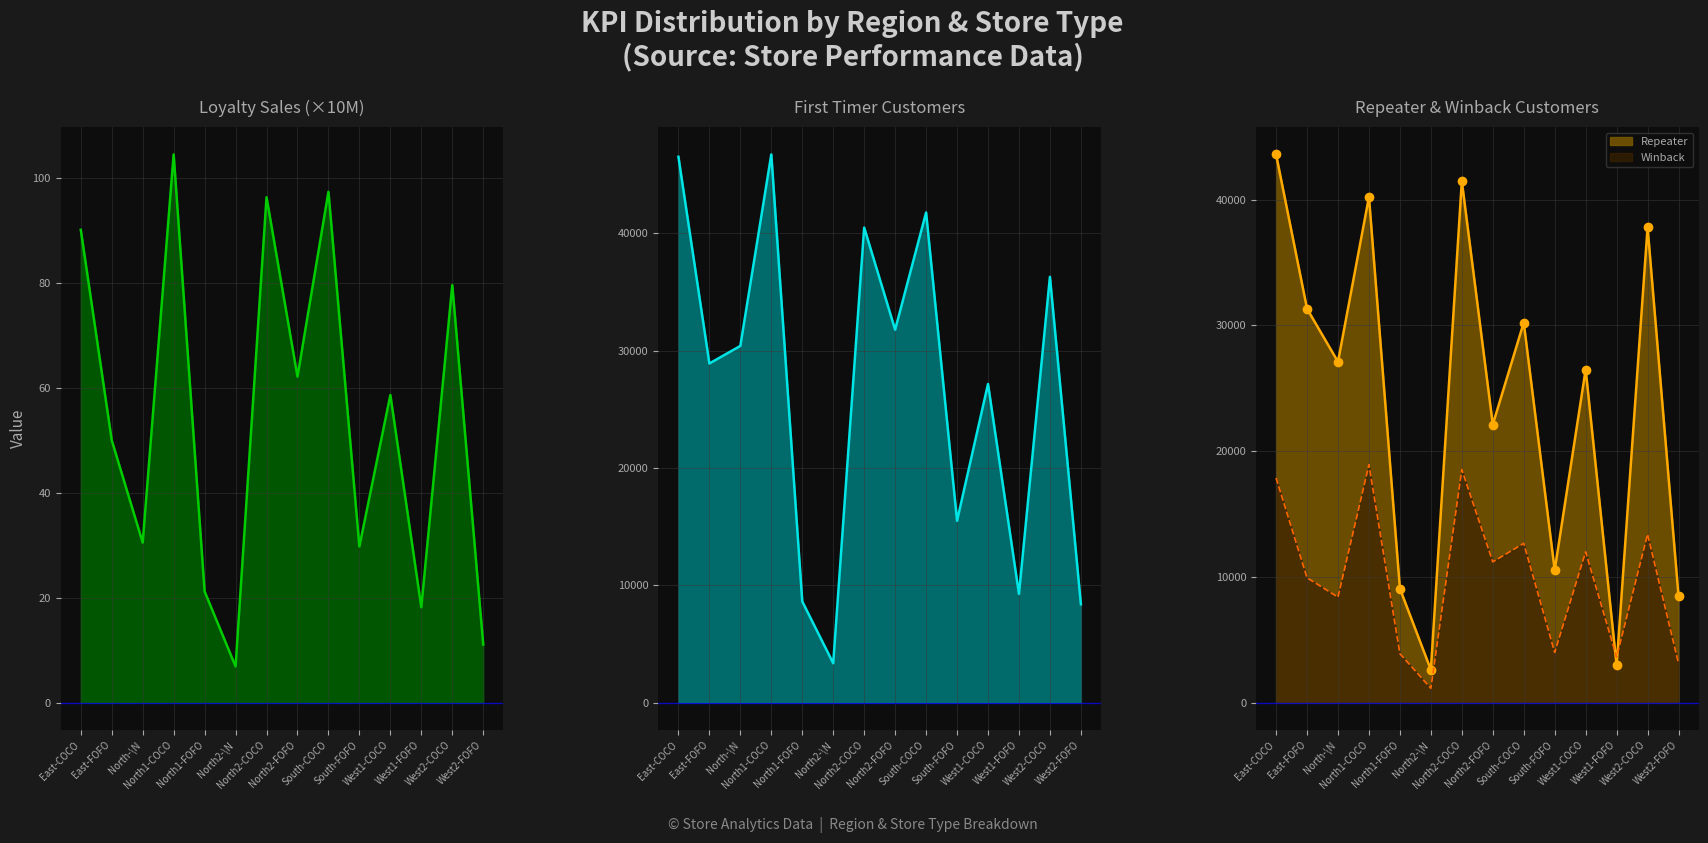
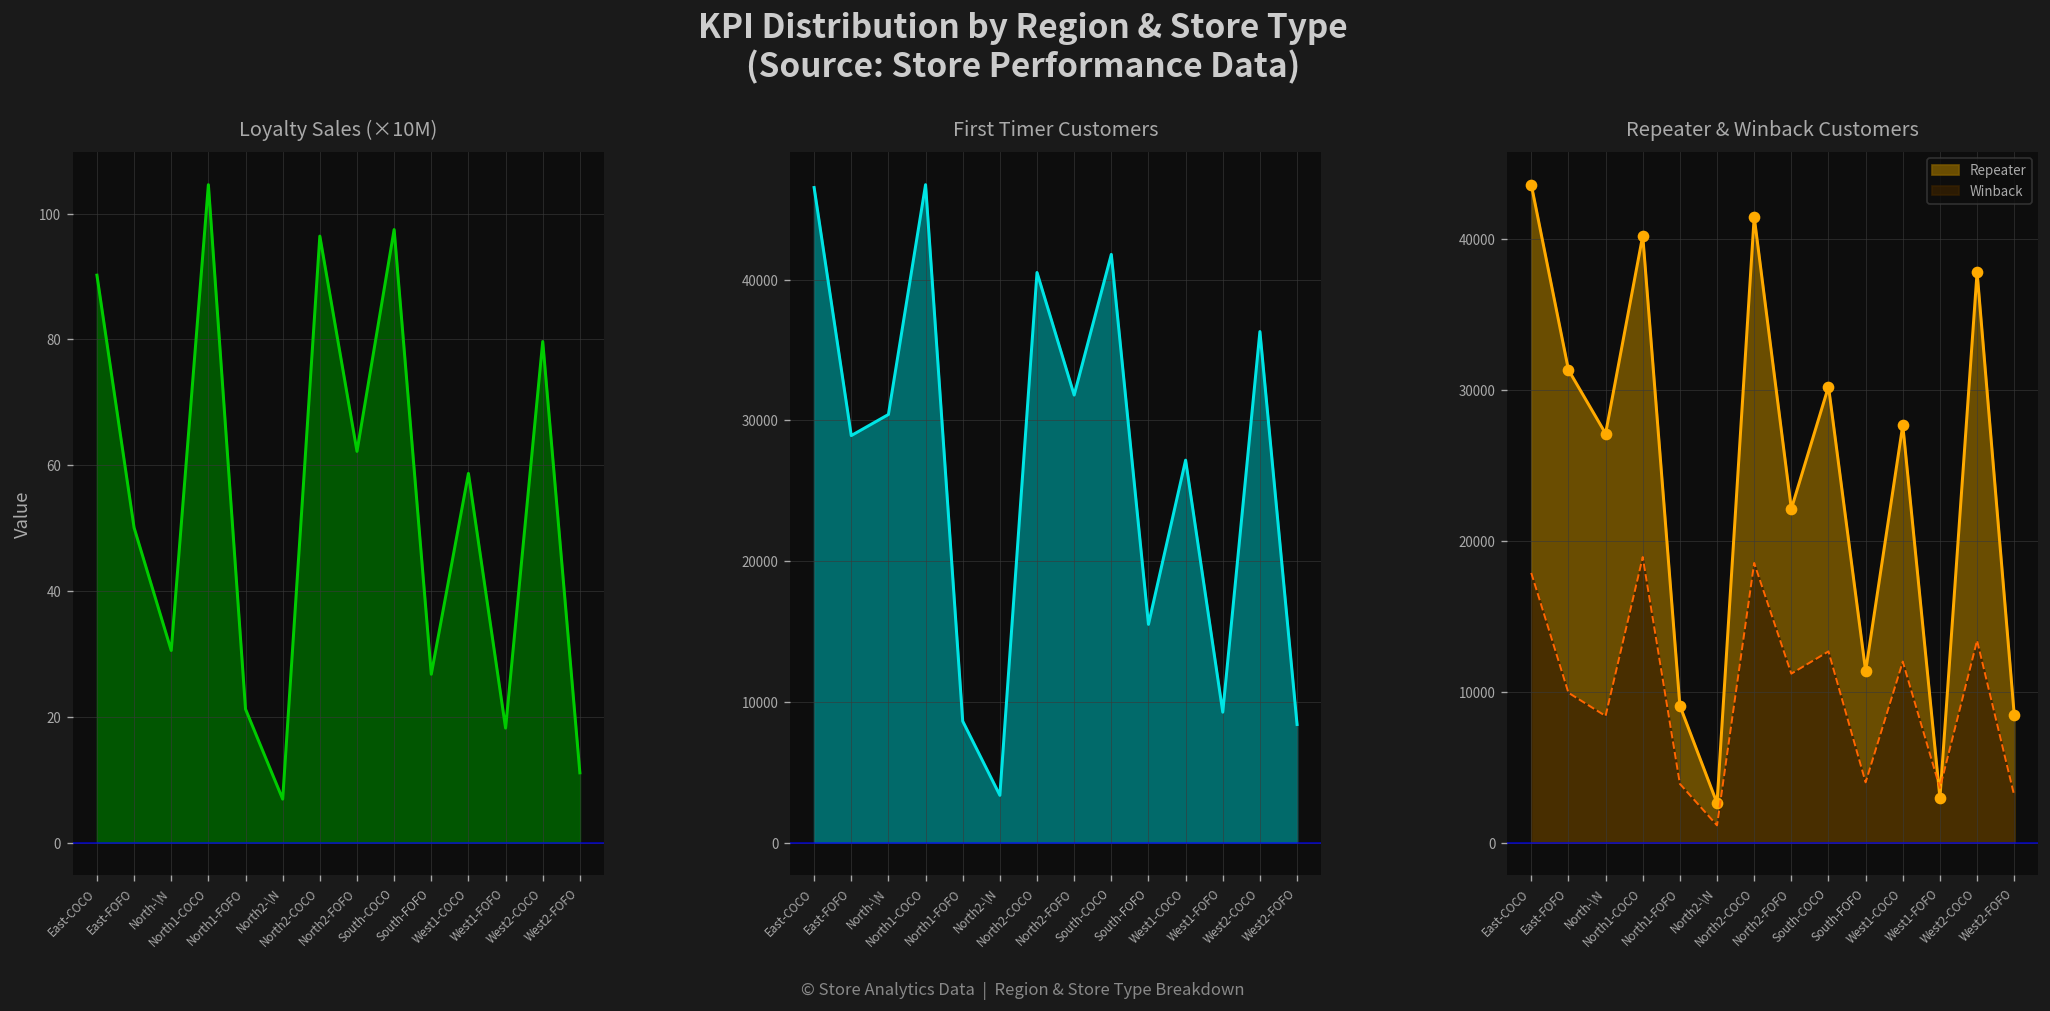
  {
    "Loyalty Sales (×10M)": {
      "East-COCO": 90,
      "East-FOFO": 50,
      "North-\\N": 31,
      "North1-COCO": 105,
      "North1-FOFO": 21,
      "North2-\\N": 7,
      "North2-COCO": 96,
      "North2-FOFO": 62,
      "South-COCO": 97,
-     "South-FOFO": 30,
+     "South-FOFO": 27,
      "West1-COCO": 59,
      "West1-FOFO": 18,
      "West2-COCO": 80,
      "West2-FOFO": 11
    },
    "First Timer Customers": {
      "East-COCO": 46500,
      "East-FOFO": 28900,
      "North-\\N": 30400,
      "North1-COCO": 46700,
      "North1-FOFO": 8600,
      "North2-\\N": 3400,
      "North2-COCO": 40500,
      "North2-FOFO": 31800,
      "South-COCO": 41800,
      "South-FOFO": 15500,
      "West1-COCO": 27200,
      "West1-FOFO": 9300,
      "West2-COCO": 36300,
      "West2-FOFO": 8400
    },
    "Repeater & Winback Customers": {
      "Repeater": {
        "East-COCO": 43600,
        "East-FOFO": 31300,
        "North-\\N": 27100,
        "North1-COCO": 40200,
        "North1-FOFO": 9100,
        "North2-\\N": 2600,
        "North2-COCO": 41500,
        "North2-FOFO": 22100,
        "South-COCO": 30200,
-       "South-FOFO": 10500,
-       "West1-COCO": 26500,
+       "South-FOFO": 11400,
+       "West1-COCO": 27700,
        "West1-FOFO": 3000,
        "West2-COCO": 37800,
        "West2-FOFO": 8500
      },
      "Winback": {
        "East-COCO": 17900,
        "East-FOFO": 9900,
        "North-\\N": 8400,
        "North1-COCO": 18900,
        "North1-FOFO": 3900,
        "North2-\\N": 1100,
        "North2-COCO": 18500,
        "North2-FOFO": 11200,
        "South-COCO": 12700,
        "South-FOFO": 4000,
        "West1-COCO": 12000,
        "West1-FOFO": 3600,
        "West2-COCO": 13400,
        "West2-FOFO": 3100
      }
    }
  }
